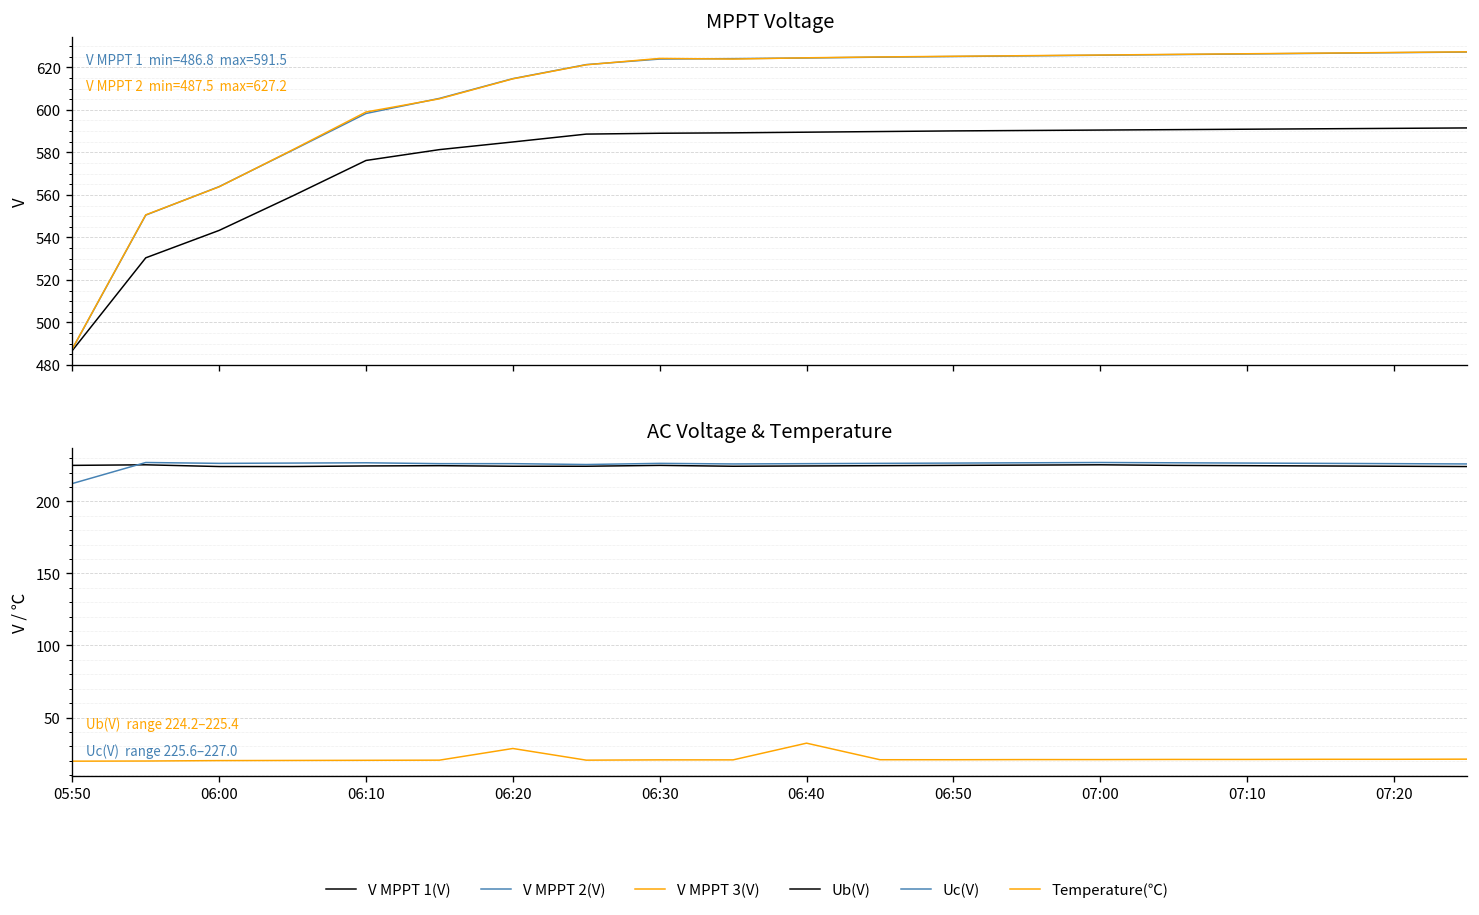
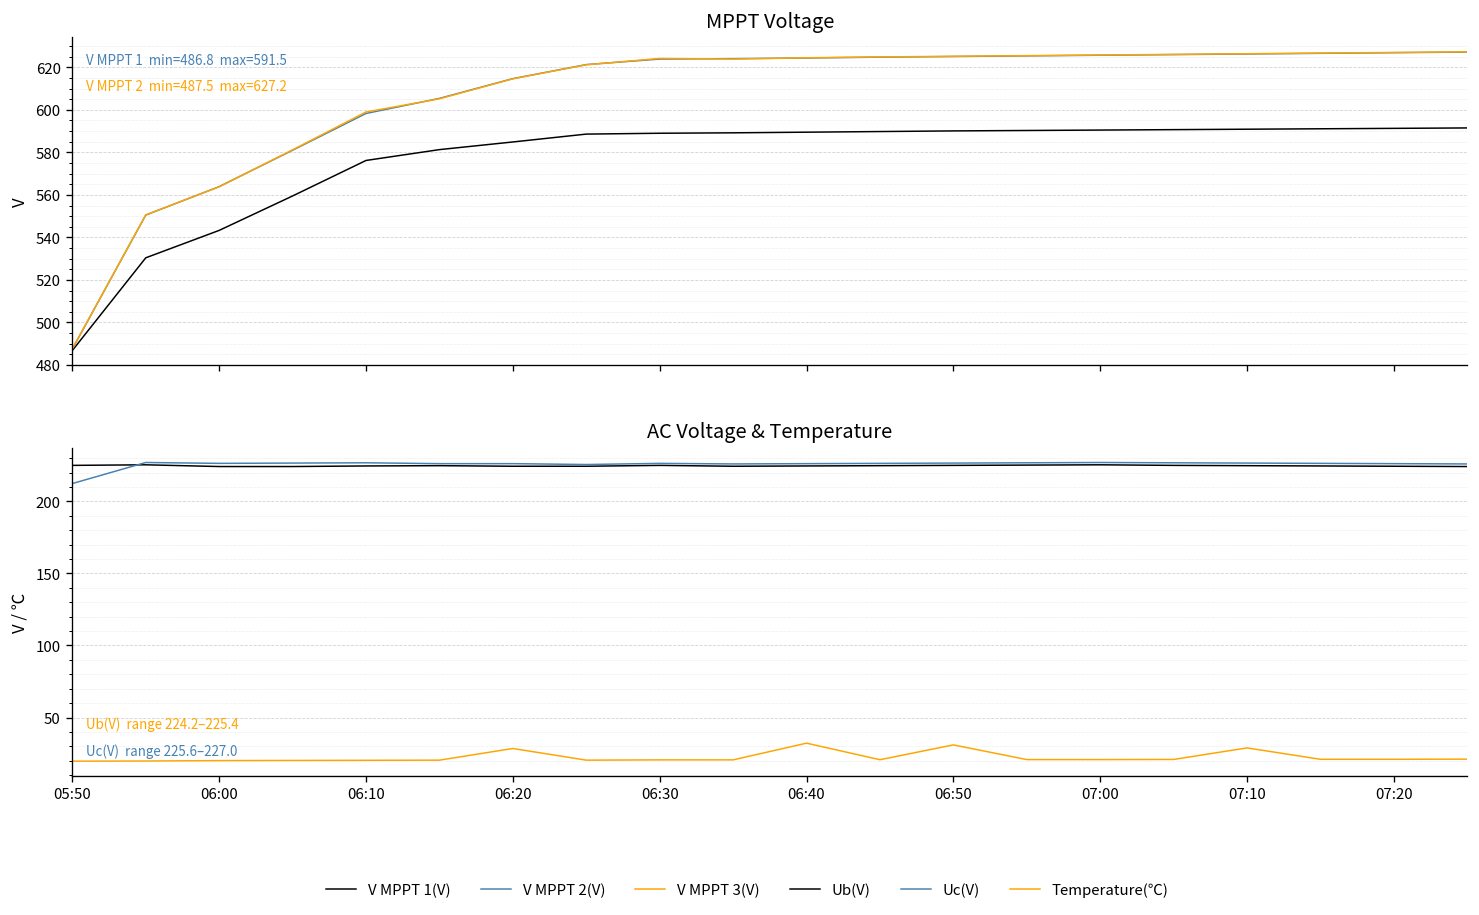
  {
    "AC Voltage & Temperature": {
      "Ub(V)": {
        "05:50": 225,
        "06:00": 224,
        "06:10": 225
      },
      "Uc(V)": {
        "05:50": 212,
        "06:00": 226,
        "06:10": 227
      },
      "Temperature(℃)": {
        "05:50": 20,
        "06:10": 20,
        "06:20": 29,
        "06:30": 21,
        "06:40": 32,
-       "06:50": 21,
+       "06:50": 31,
        "07:00": 21,
-       "07:10": 21,
+       "07:10": 29,
        "07:20": 21
      }
    }
  }
